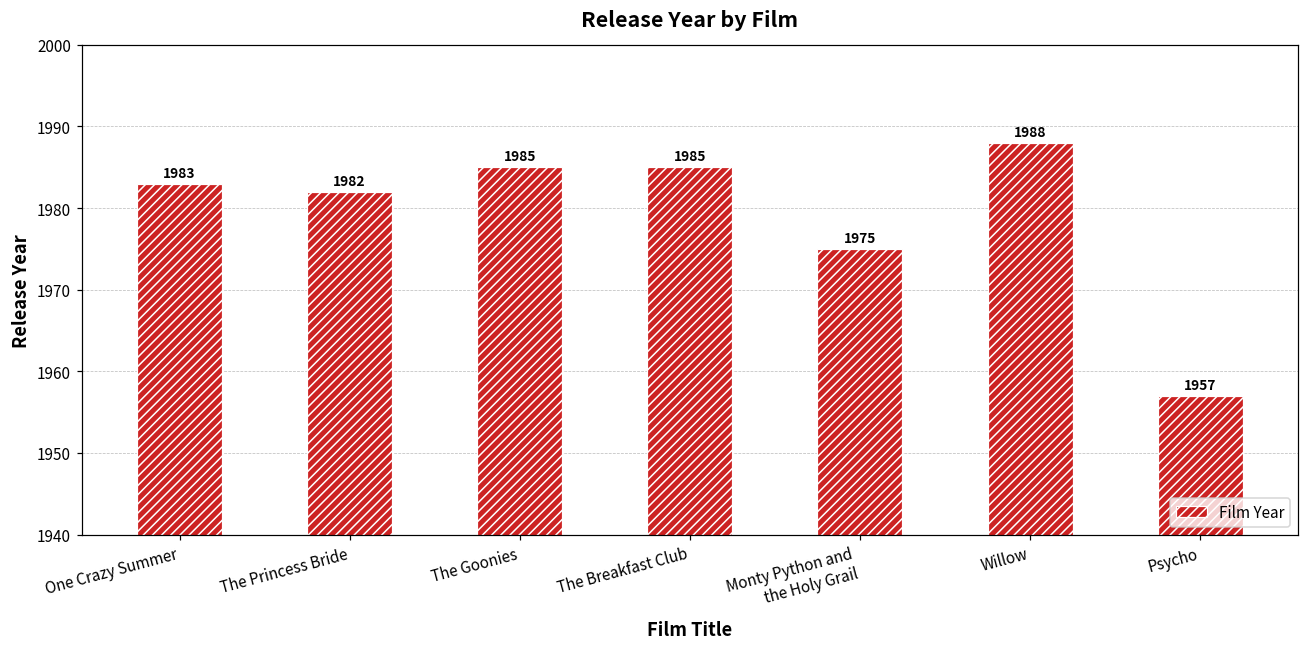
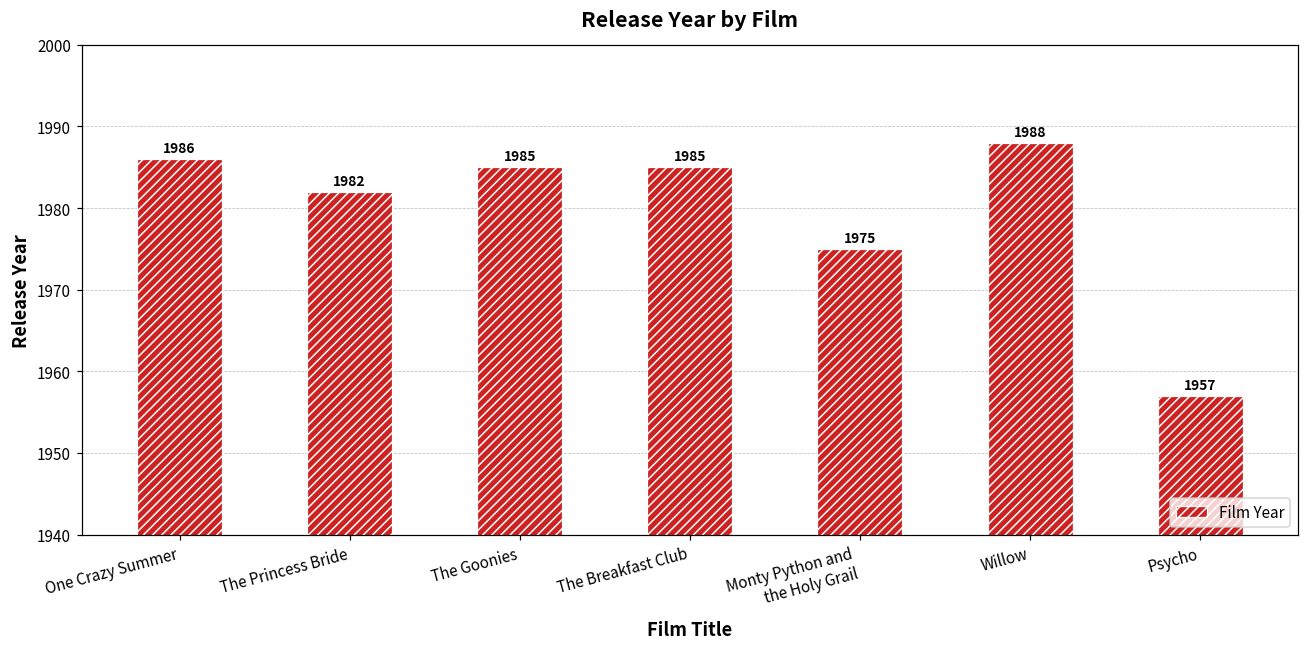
  {
-   "One Crazy Summer": 1983,
+   "One Crazy Summer": 1986,
    "The Princess Bride": 1982,
    "The Goonies": 1985,
    "The Breakfast Club": 1985,
    "Monty Python and the Holy Grail": 1975,
    "Willow": 1988,
    "Psycho": 1957
  }
